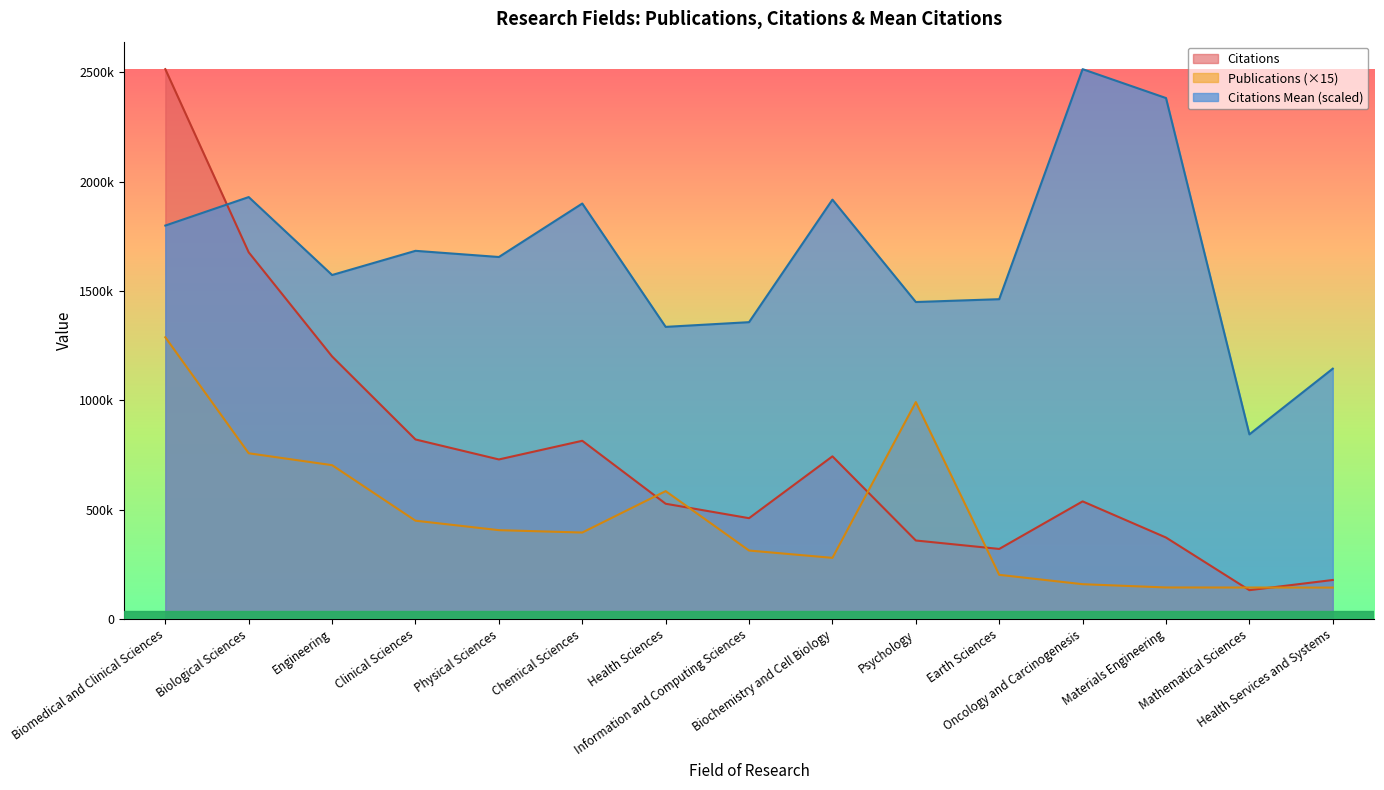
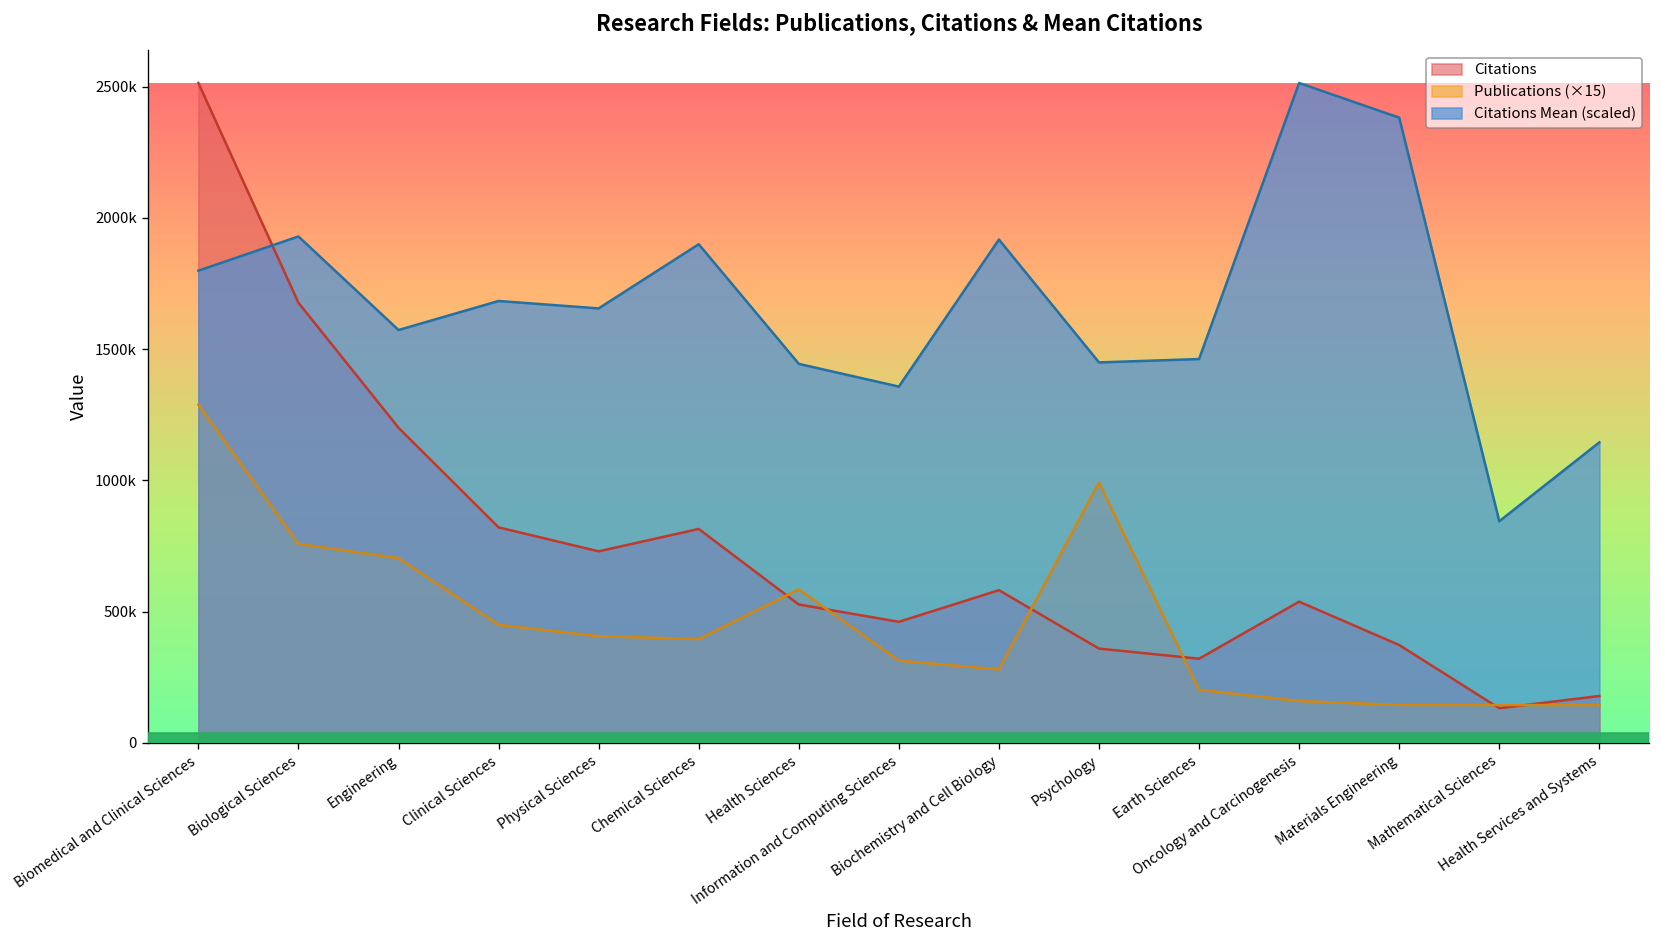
  {
    "Citations": {
      "Biomedical and Clinical Sciences": 2510000,
      "Biological Sciences": 1680000,
      "Engineering": 1200000,
      "Clinical Sciences": 820000,
      "Physical Sciences": 730000,
      "Chemical Sciences": 810000,
      "Health Sciences": 530000,
      "Information and Computing Sciences": 460000,
-     "Biochemistry and Cell Biology": 740000,
+     "Biochemistry and Cell Biology": 580000,
      "Psychology": 360000,
      "Earth Sciences": 320000,
      "Oncology and Carcinogenesis": 540000,
      "Materials Engineering": 370000,
      "Mathematical Sciences": 130000,
      "Health Services and Systems": 180000
    },
    "Publications (×15)": {
      "Biomedical and Clinical Sciences": 1290000,
      "Biological Sciences": 760000,
      "Engineering": 700000,
      "Clinical Sciences": 450000,
      "Physical Sciences": 410000,
      "Chemical Sciences": 400000,
      "Health Sciences": 580000,
      "Information and Computing Sciences": 310000,
      "Biochemistry and Cell Biology": 280000,
      "Psychology": 990000,
      "Earth Sciences": 200000,
      "Oncology and Carcinogenesis": 160000,
      "Materials Engineering": 140000,
      "Mathematical Sciences": 140000,
      "Health Services and Systems": 140000
    },
    "Citations Mean (scaled)": {
      "Biomedical and Clinical Sciences": 1800000,
      "Biological Sciences": 1930000,
      "Engineering": 1570000,
      "Clinical Sciences": 1680000,
      "Physical Sciences": 1660000,
      "Chemical Sciences": 1900000,
-     "Health Sciences": 1340000,
+     "Health Sciences": 1440000,
      "Information and Computing Sciences": 1360000,
      "Biochemistry and Cell Biology": 1920000,
      "Psychology": 1450000,
      "Earth Sciences": 1460000,
      "Oncology and Carcinogenesis": 2510000,
      "Materials Engineering": 2380000,
      "Mathematical Sciences": 840000,
      "Health Services and Systems": 1140000
    }
  }
